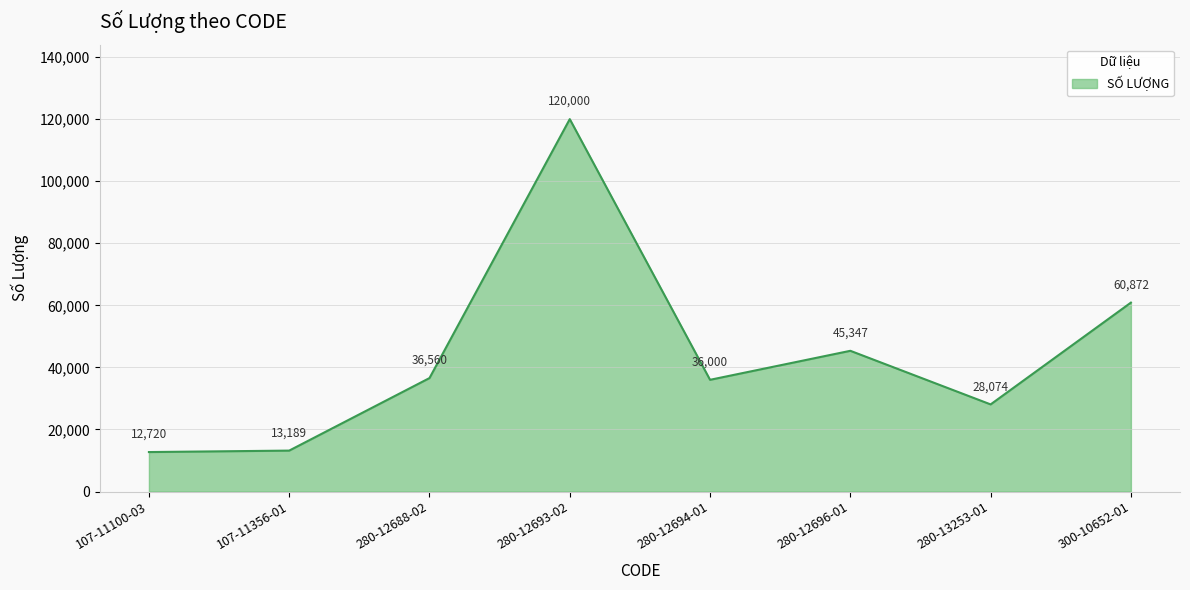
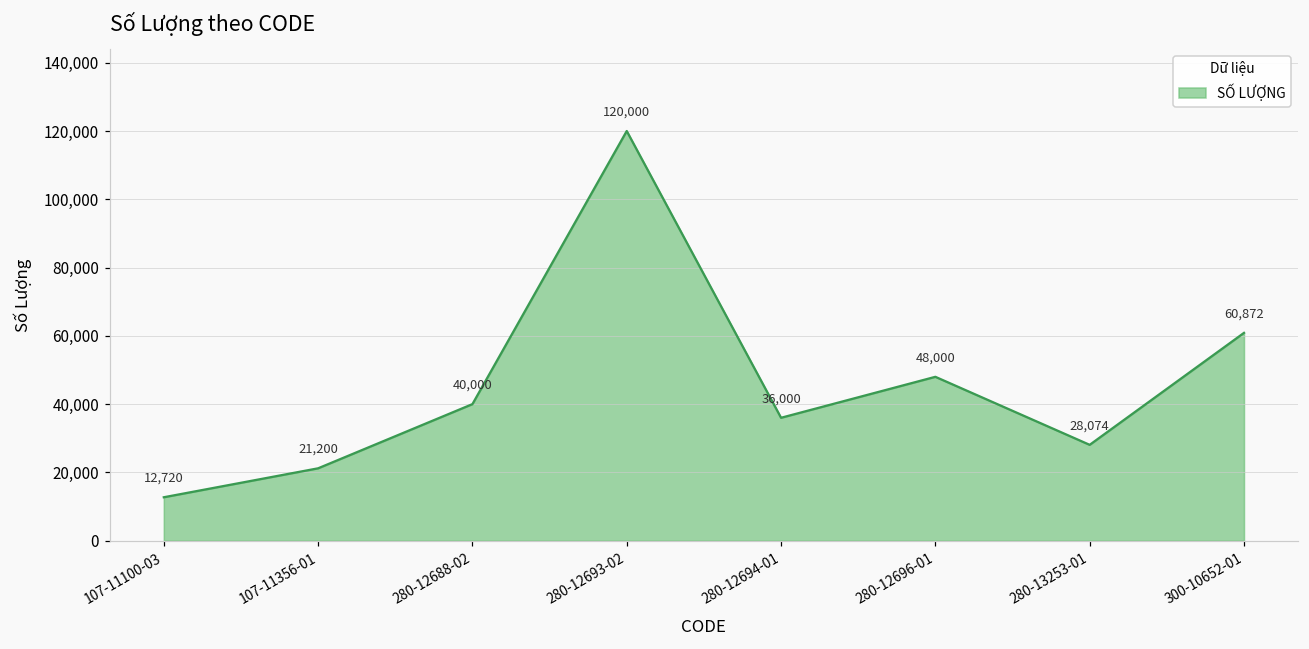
  {
    "107-11100-03": "12,720",
-   "107-11356-01": "13,189",
-   "280-12688-02": "36,560",
+   "107-11356-01": "21,200",
+   "280-12688-02": "40,000",
    "280-12693-02": "120,000",
    "280-12694-01": "36,000",
-   "280-12696-01": "45,347",
+   "280-12696-01": "48,000",
    "280-13253-01": "28,074",
    "300-10652-01": "60,872"
  }
